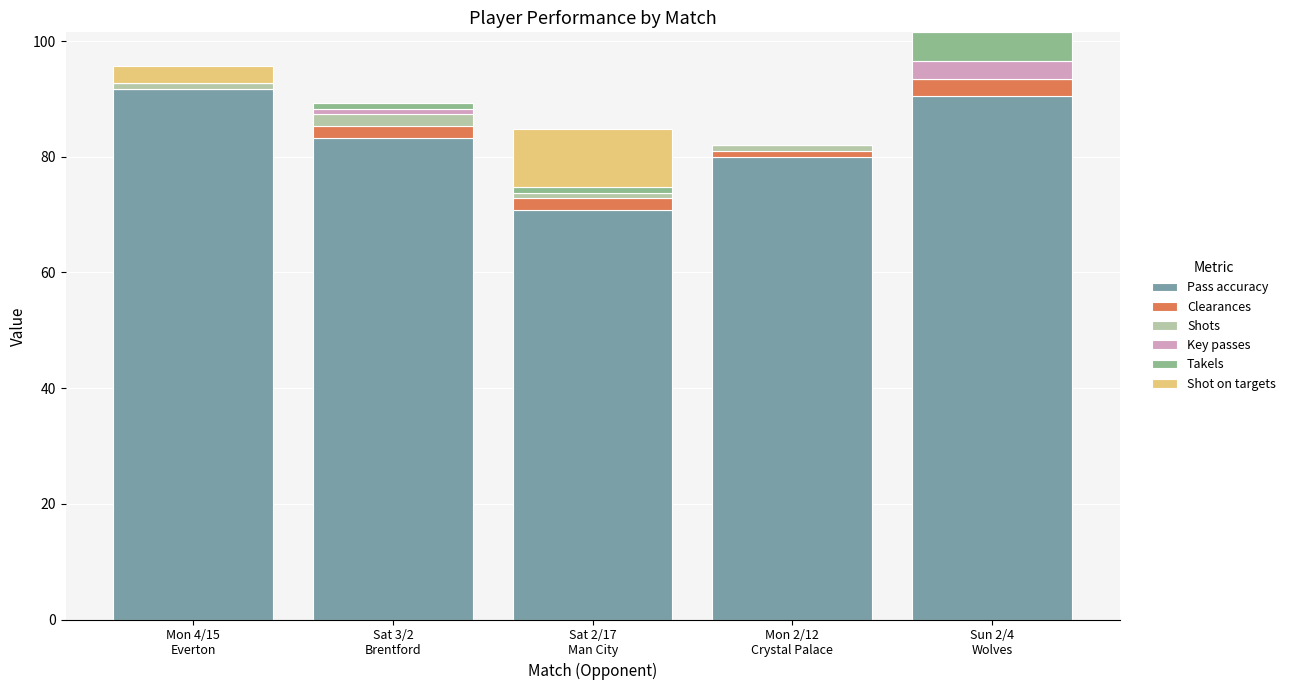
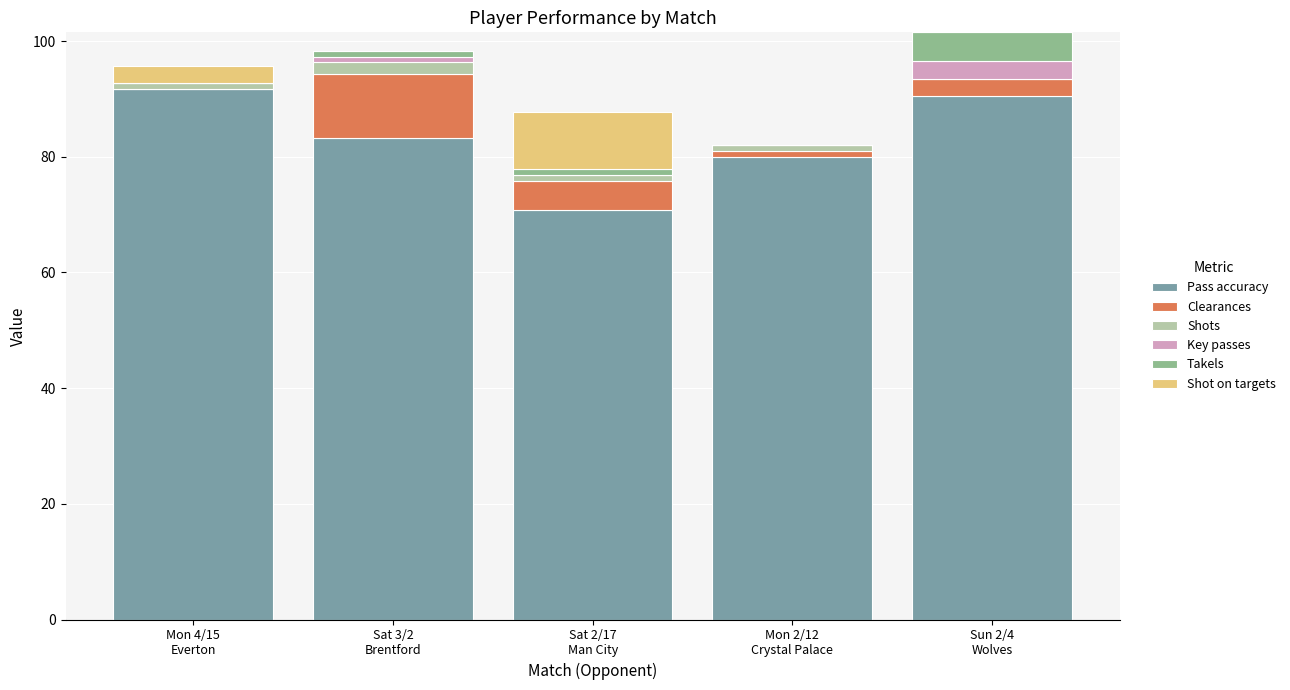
  {
    "Clearances": {
      "Mon 4/15 Everton": 0,
-     "Sat 3/2 Brentford": 2,
-     "Sat 2/17 Man City": 2,
+     "Sat 3/2 Brentford": 11,
+     "Sat 2/17 Man City": 5,
      "Mon 2/12 Crystal Palace": 1,
      "Sun 2/4 Wolves": 3
    },
    "Shot on targets": {
      "Mon 4/15 Everton": 3,
      "Sat 3/2 Brentford": 0,
      "Sat 2/17 Man City": 10,
      "Mon 2/12 Crystal Palace": 0,
      "Sun 2/4 Wolves": 0
    }
  }
